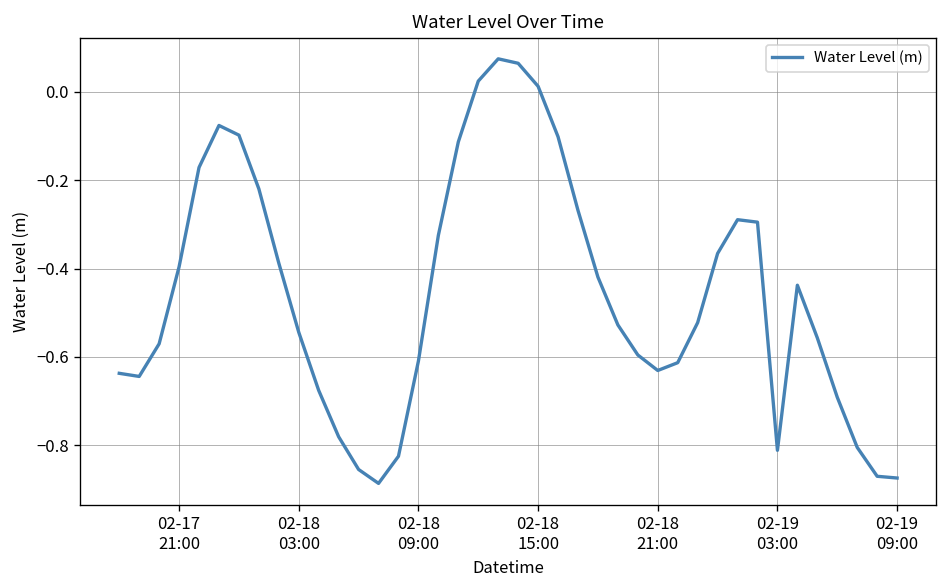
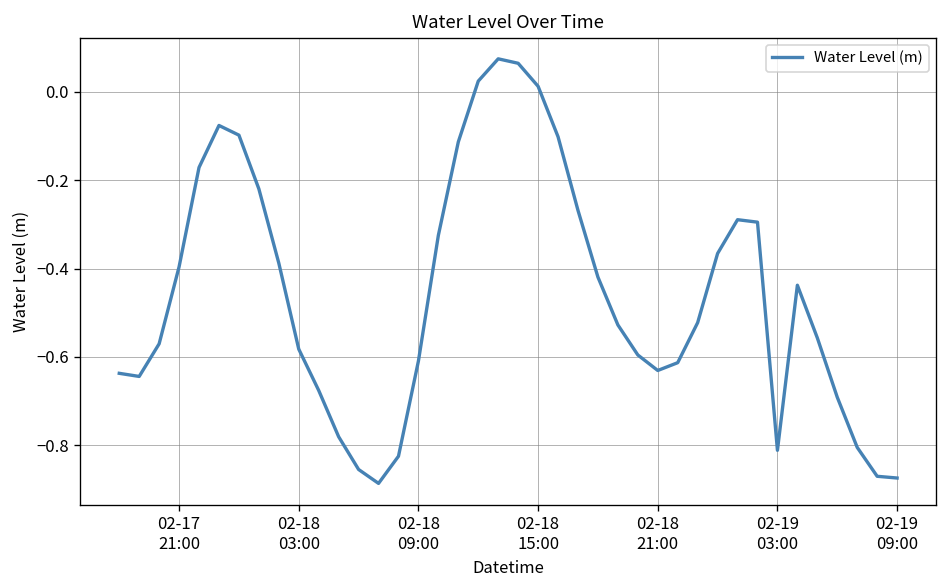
  {
    "02-17 21:00": -0.40,
-   "02-18 03:00": -0.54,
+   "02-18 03:00": -0.58,
    "02-18 09:00": -0.61,
    "02-18 15:00": 0.01,
    "02-18 21:00": -0.63,
    "02-19 03:00": -0.81,
    "02-19 09:00": -0.87
  }
